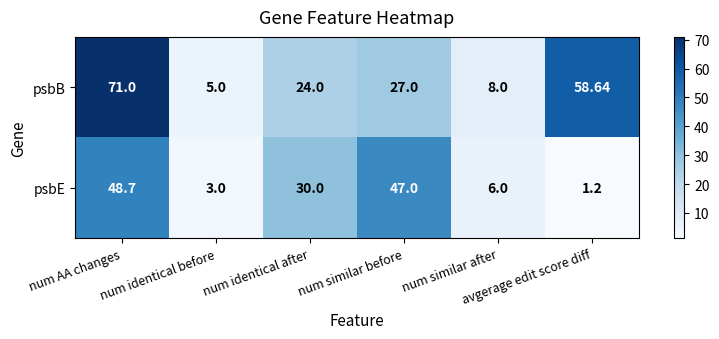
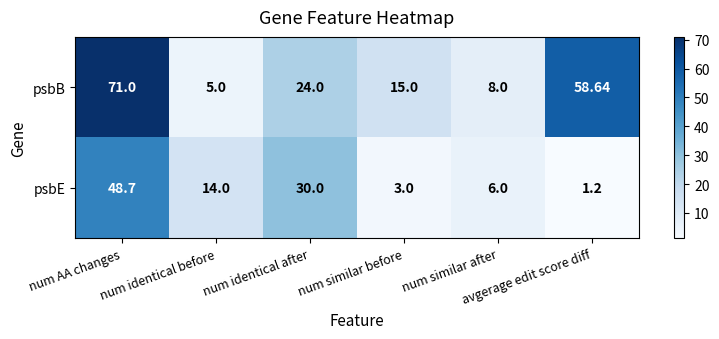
  {
    "psbB": {
      "num AA changes": 71.0,
      "num identical before": 5.0,
      "num identical after": 24.0,
-     "num similar before": 27.0,
+     "num similar before": 15.0,
      "num similar after": 8.0,
      "avgerage edit score diff": 58.64
    },
    "psbE": {
      "num AA changes": 48.7,
-     "num identical before": 3.0,
+     "num identical before": 14.0,
      "num identical after": 30.0,
-     "num similar before": 47.0,
+     "num similar before": 3.0,
      "num similar after": 6.0,
      "avgerage edit score diff": 1.2
    }
  }
